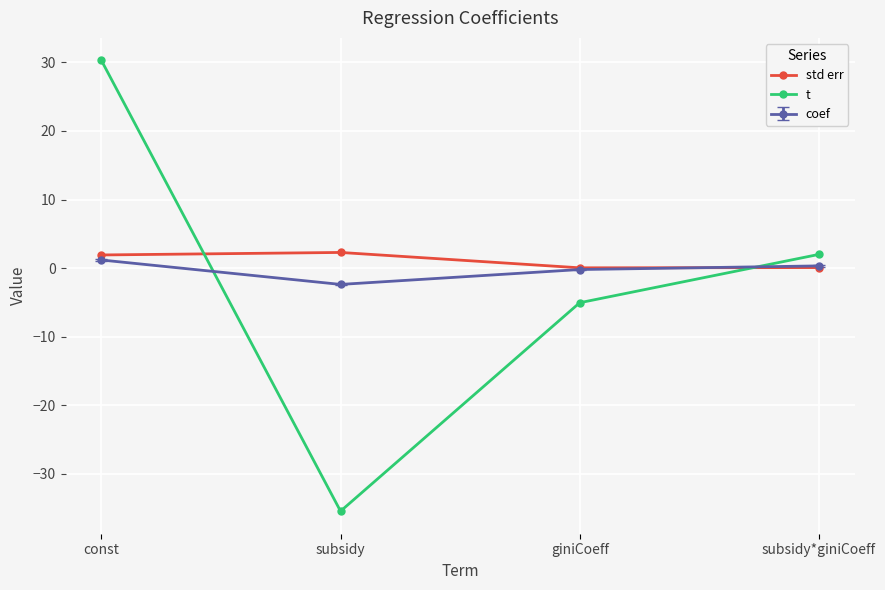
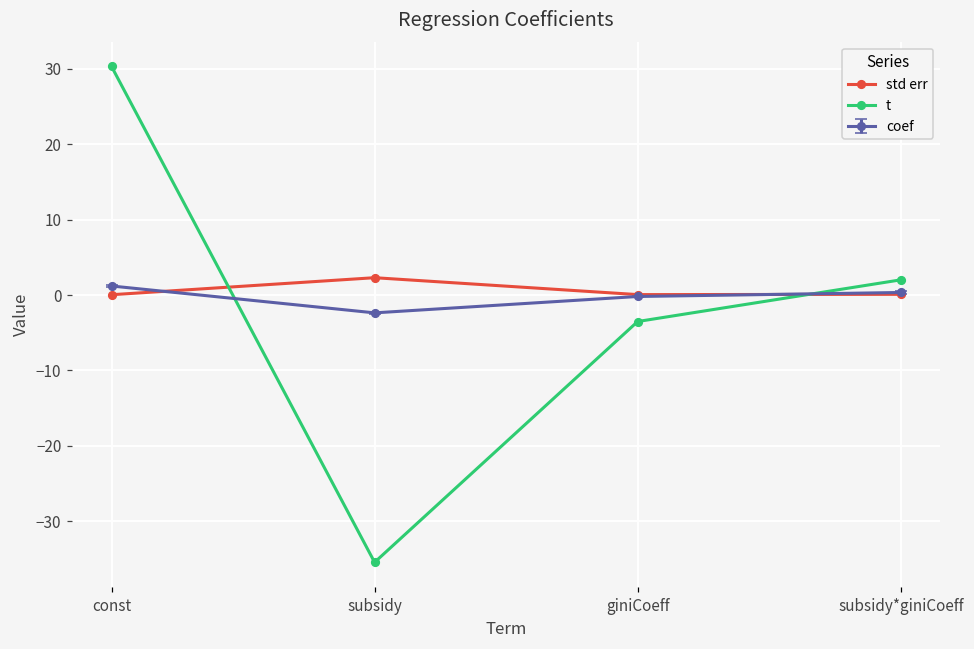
  {
    "std err": {
-     "const": 2,
+     "const": 0,
      "subsidy": 2
    },
    "t": {
      "const": 30,
      "subsidy": -35,
-     "giniCoeff": -5,
+     "giniCoeff": -4,
      "subsidy*giniCoeff": 2
    }
  }
